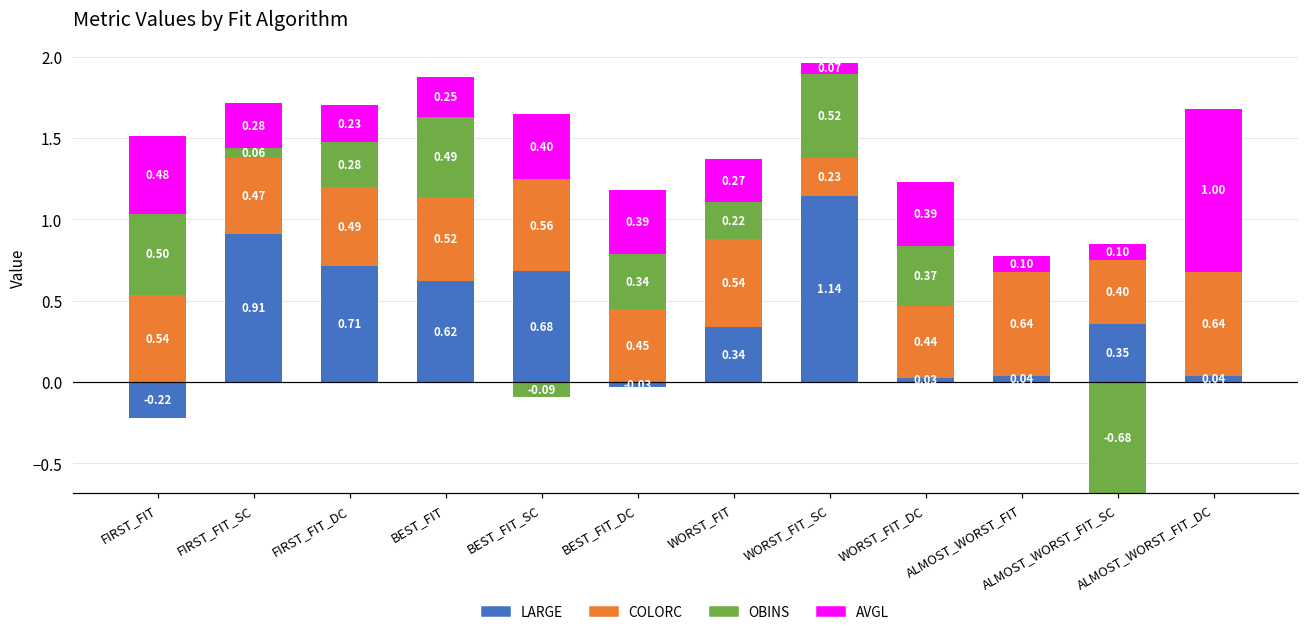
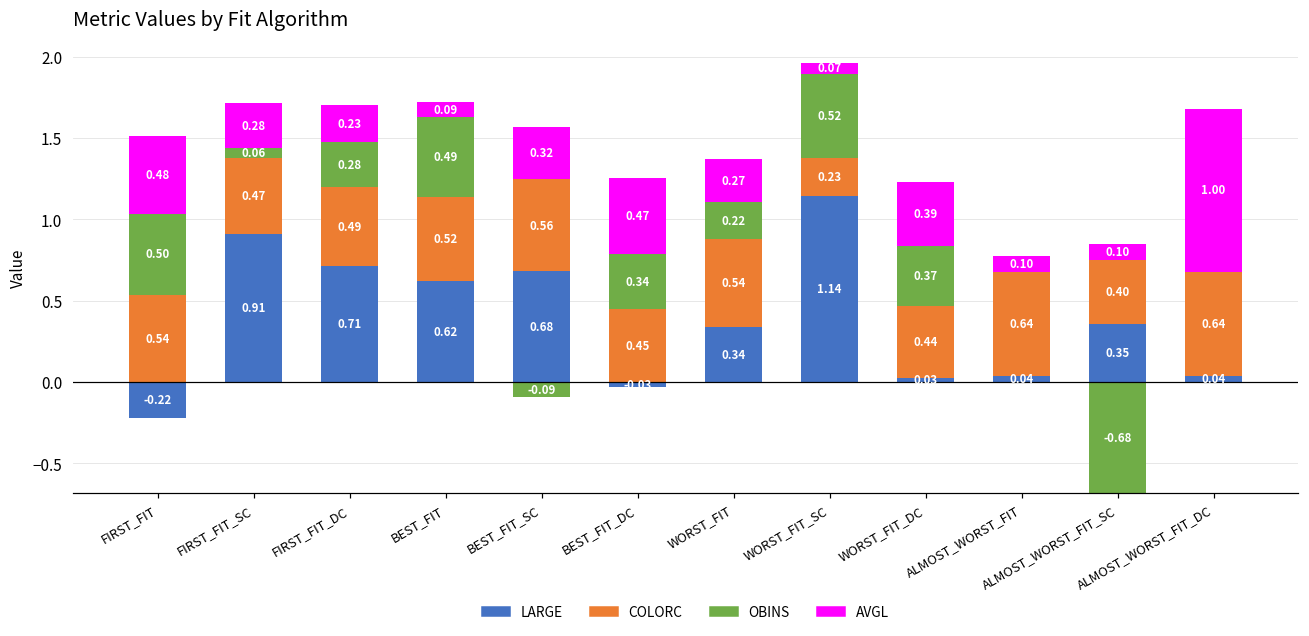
  {
    "COLORC": {
      "FIRST_FIT": 0.54,
      "FIRST_FIT_SC": 0.47,
      "FIRST_FIT_DC": 0.49,
      "BEST_FIT": 0.52,
      "BEST_FIT_SC": 0.56,
      "BEST_FIT_DC": 0.45,
      "WORST_FIT": 0.54,
      "WORST_FIT_SC": 0.23,
      "WORST_FIT_DC": 0.44,
      "ALMOST_WORST_FIT": 0.64,
      "ALMOST_WORST_FIT_SC": 0.40,
      "ALMOST_WORST_FIT_DC": 0.64
    },
    "AVGL": {
      "FIRST_FIT": 0.48,
      "FIRST_FIT_SC": 0.28,
      "FIRST_FIT_DC": 0.23,
-     "BEST_FIT": 0.25,
-     "BEST_FIT_SC": 0.40,
-     "BEST_FIT_DC": 0.39,
+     "BEST_FIT": 0.09,
+     "BEST_FIT_SC": 0.32,
+     "BEST_FIT_DC": 0.47,
      "WORST_FIT": 0.27,
      "WORST_FIT_SC": 0.07,
      "WORST_FIT_DC": 0.39,
      "ALMOST_WORST_FIT": 0.10,
      "ALMOST_WORST_FIT_SC": 0.10,
      "ALMOST_WORST_FIT_DC": 1.00
    }
  }
